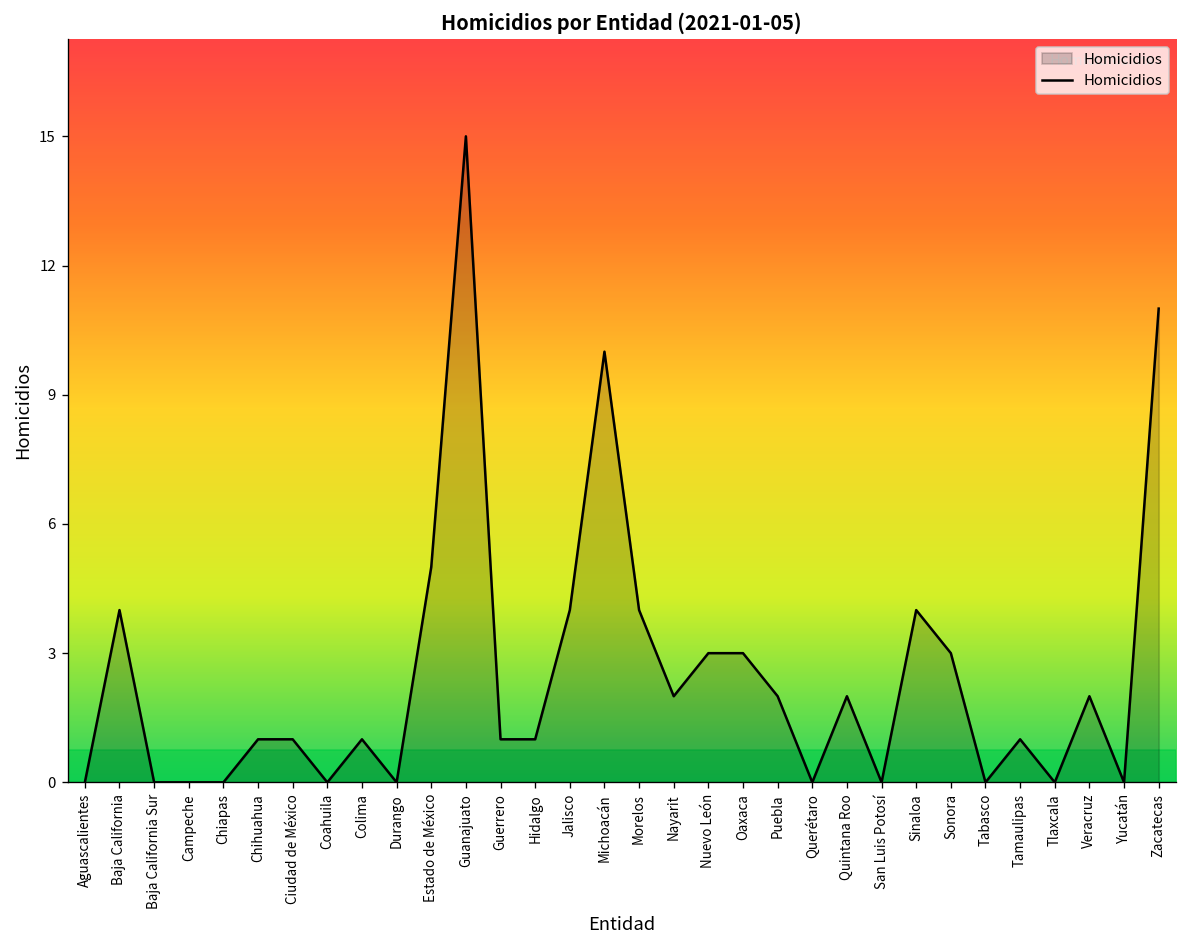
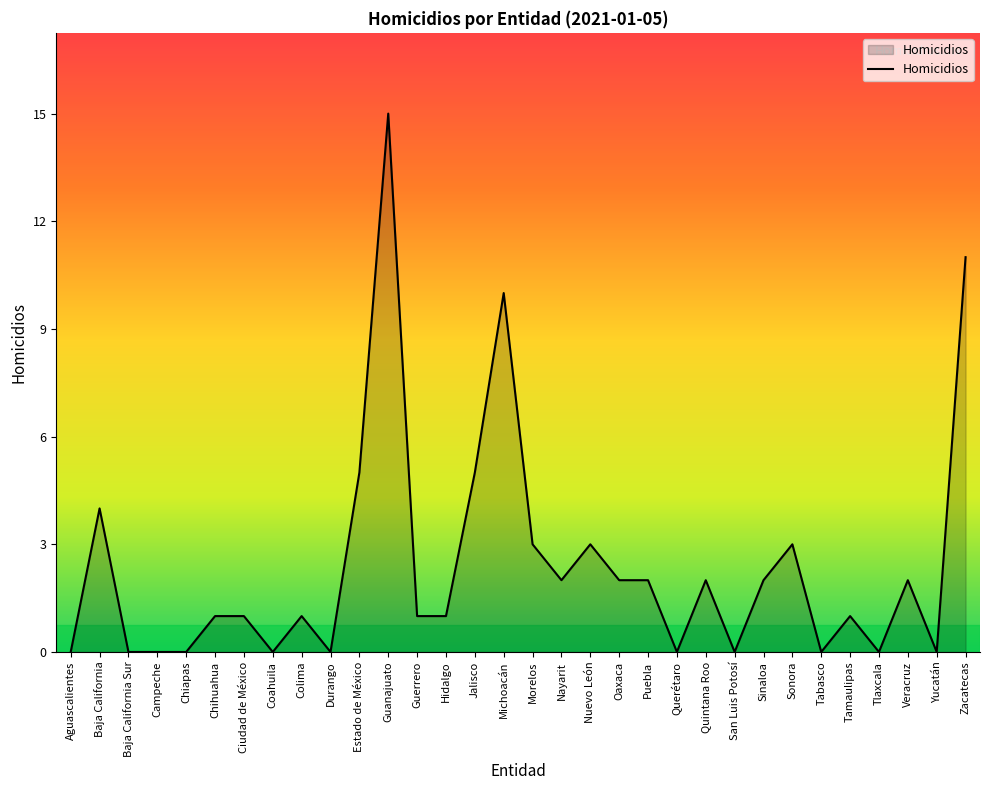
  {
    "Baja California": 4,
    "Chihuahua": 1,
    "Ciudad de México": 1,
    "Colima": 1,
    "Estado de México": 5,
    "Guanajuato": 15,
    "Guerrero": 1,
    "Hidalgo": 1,
-   "Jalisco": 4,
+   "Jalisco": 5,
    "Michoacán": 10,
-   "Morelos": 4,
+   "Morelos": 3,
    "Nayarit": 2,
    "Nuevo León": 3,
-   "Oaxaca": 3,
+   "Oaxaca": 2,
    "Puebla": 2,
    "Quintana Roo": 2,
-   "Sinaloa": 4,
+   "Sinaloa": 2,
    "Sonora": 3,
    "Tamaulipas": 1,
    "Veracruz": 2,
    "Zacatecas": 11
  }
